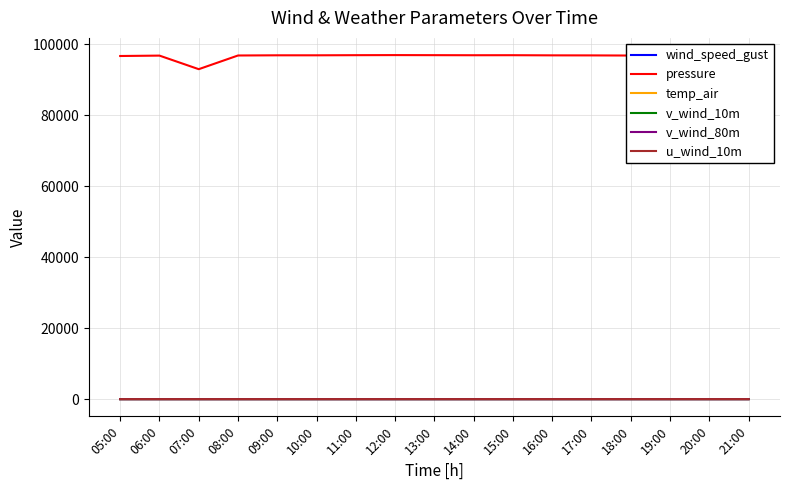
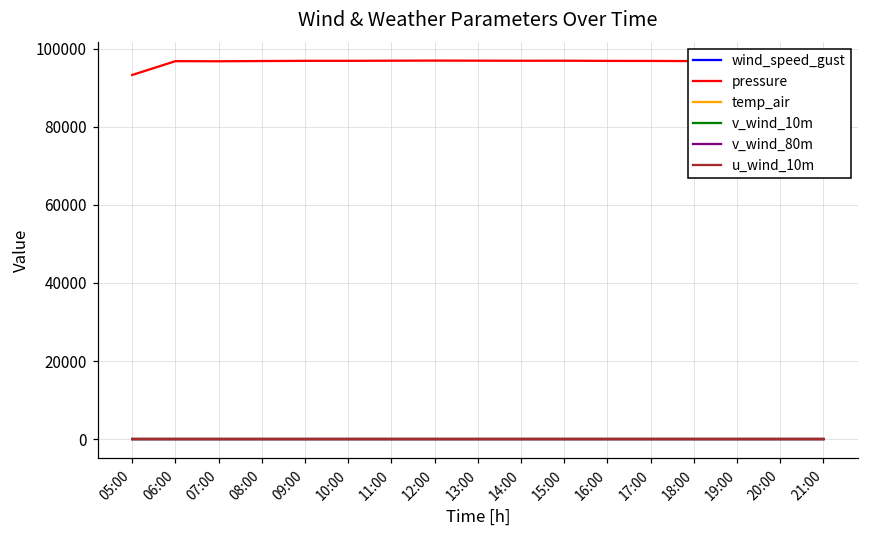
  {
    "u_wind_10m": {
      "05:00": 0,
      "06:00": 0,
      "07:00": 0,
      "08:00": 0,
      "09:00": 0,
      "10:00": 0,
      "11:00": 0,
      "12:00": 0,
      "13:00": 0,
      "14:00": 0,
      "15:00": 0,
      "16:00": 0,
      "17:00": 0,
      "18:00": 0,
      "19:00": 0,
      "20:00": 0,
      "21:00": 0
    },
    "pressure": {
-     "05:00": 97000,
+     "05:00": 93000,
      "06:00": 97000,
-     "07:00": 93000,
+     "07:00": 97000,
      "08:00": 97000,
      "09:00": 97000,
      "10:00": 97000,
      "11:00": 97000,
      "12:00": 97000,
      "13:00": 97000,
      "14:00": 97000,
      "15:00": 97000,
      "16:00": 97000,
      "17:00": 97000
    }
  }
